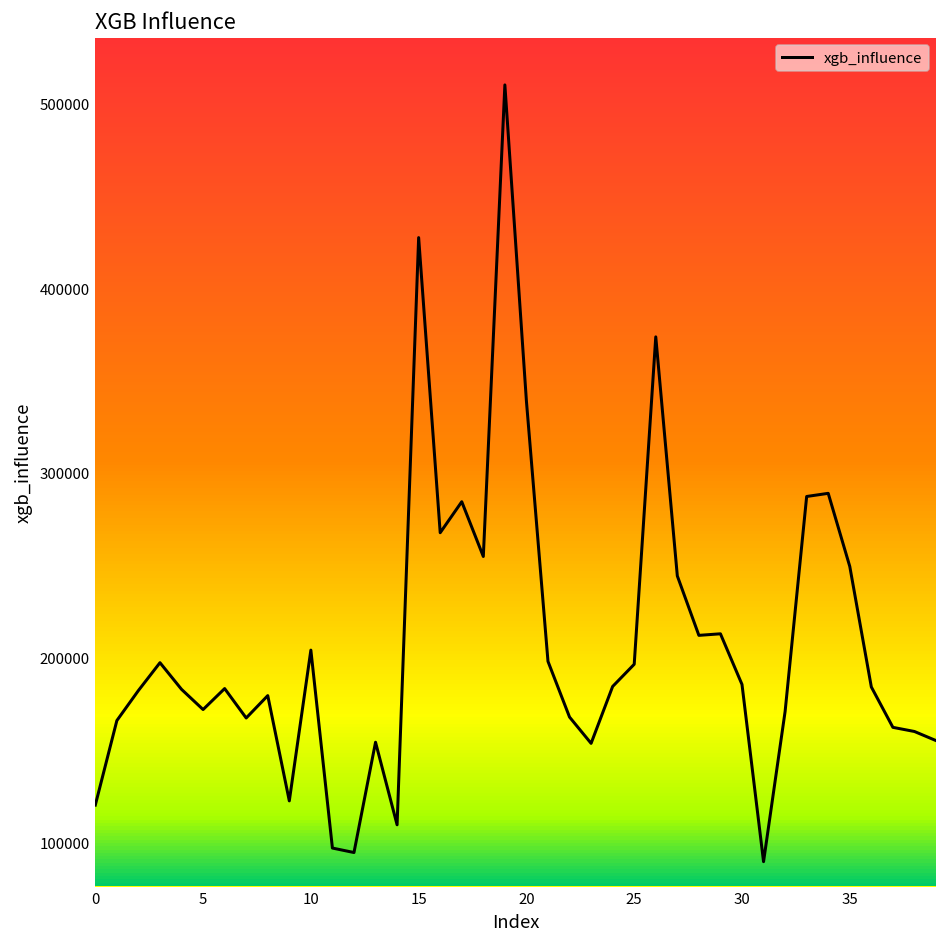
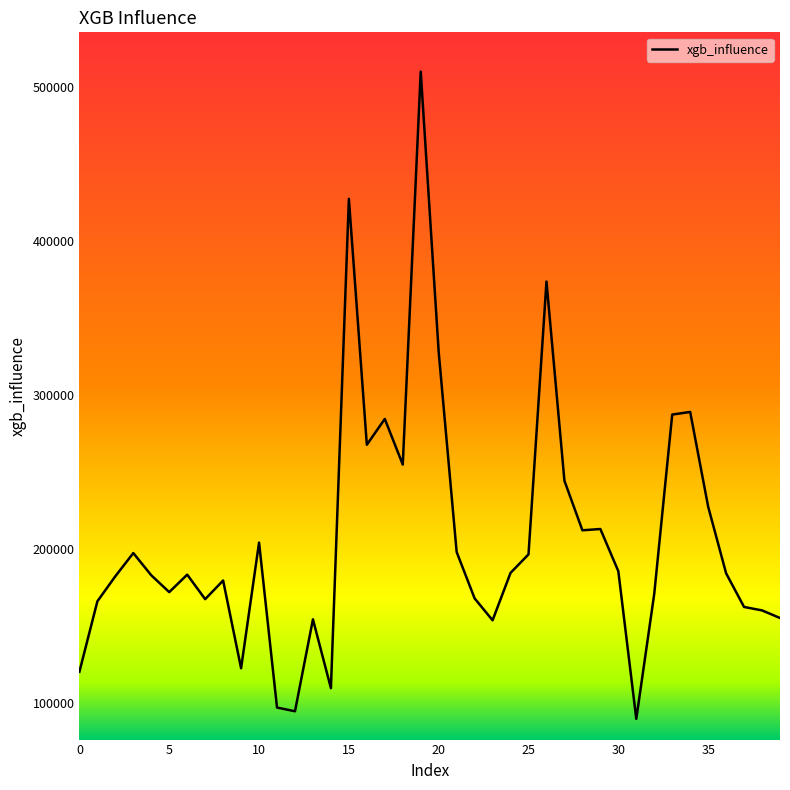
  {
    "0": 120000,
    "5": 172000,
    "10": 204000,
    "15": 427000,
-   "20": 339000,
+   "20": 328000,
    "25": 196000,
    "30": 185000,
-   "35": 249000
+   "35": 227000
  }
